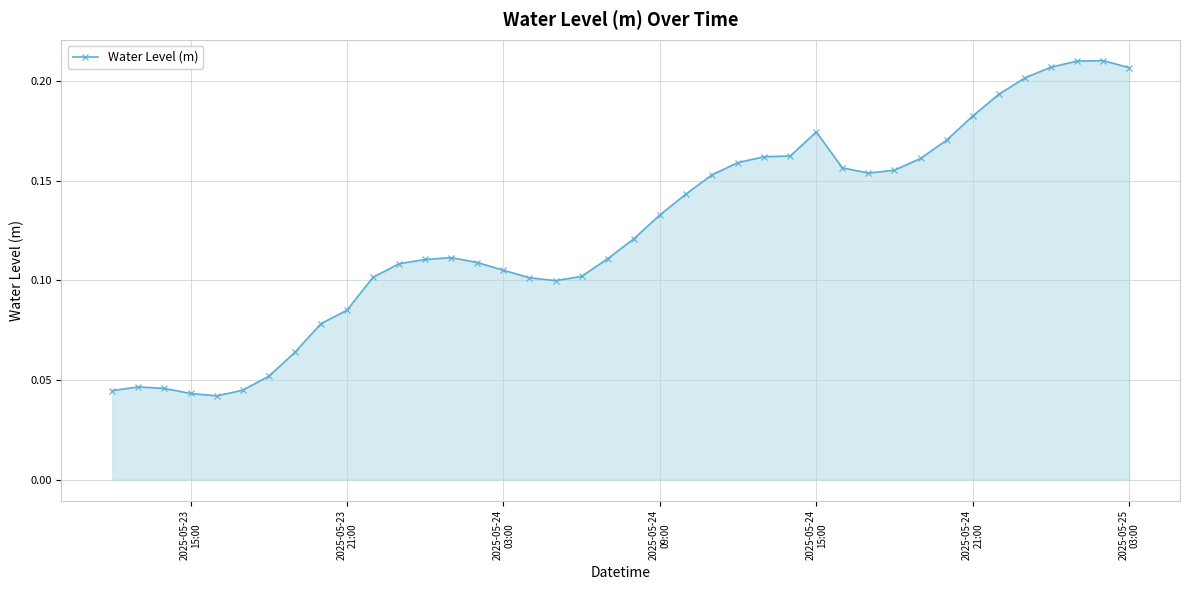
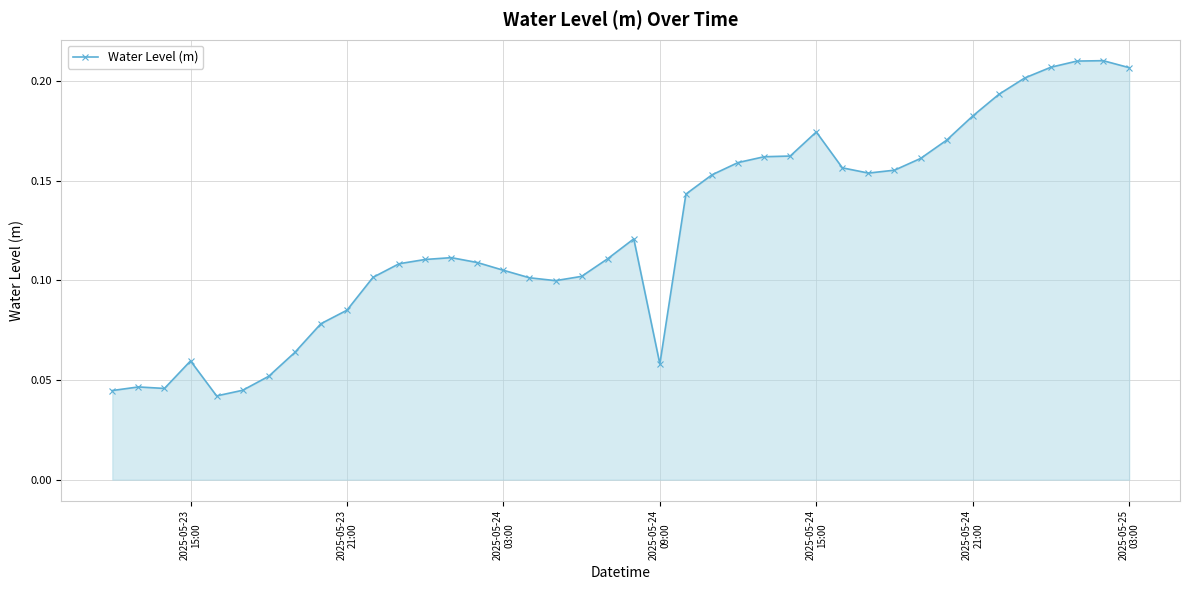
  {
-   "2025-05-23 15:00": 0.043,
+   "2025-05-23 15:00": 0.060,
    "2025-05-23 21:00": 0.085,
    "2025-05-24 03:00": 0.105,
-   "2025-05-24 09:00": 0.133,
+   "2025-05-24 09:00": 0.058,
    "2025-05-24 15:00": 0.175,
    "2025-05-24 21:00": 0.183,
    "2025-05-25 03:00": 0.207
  }
